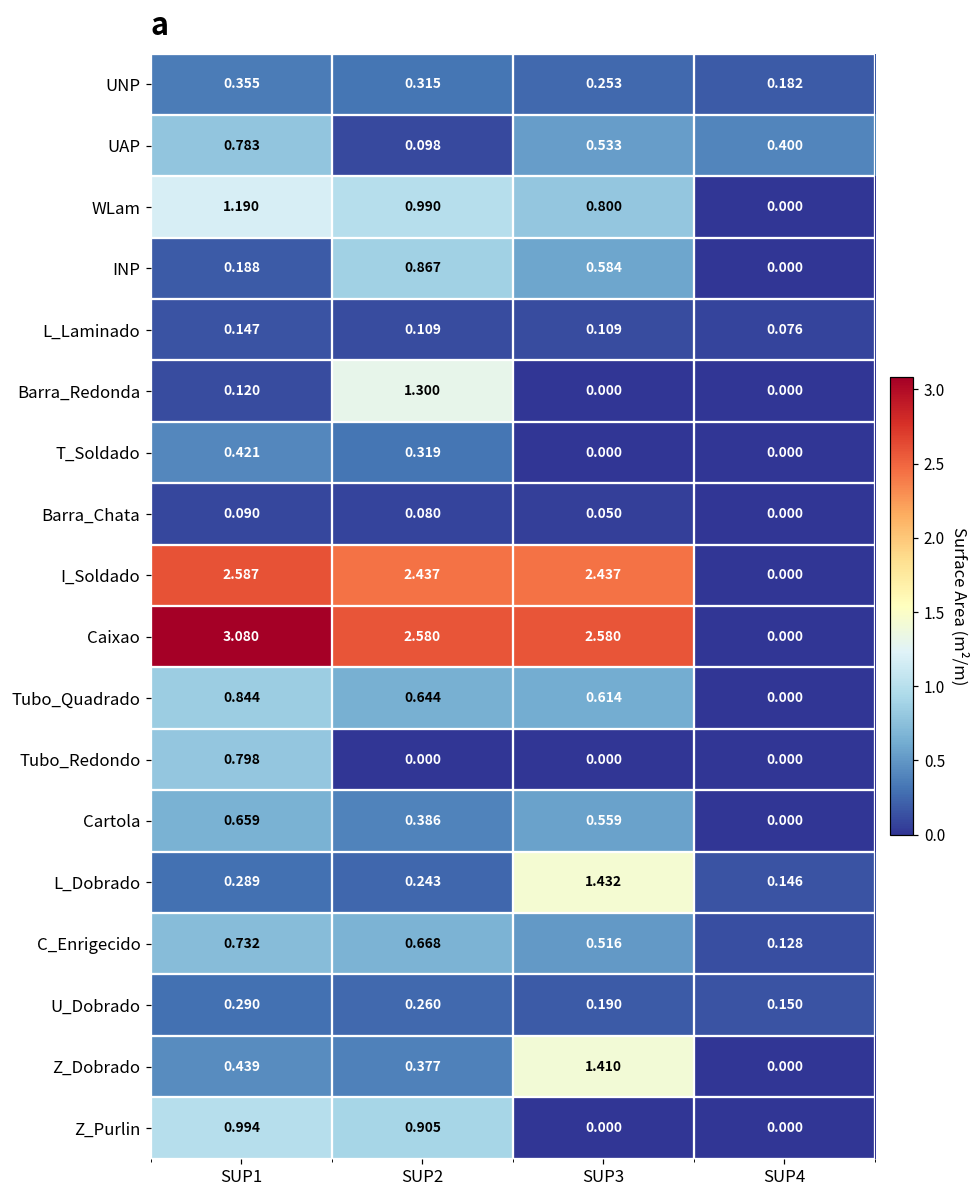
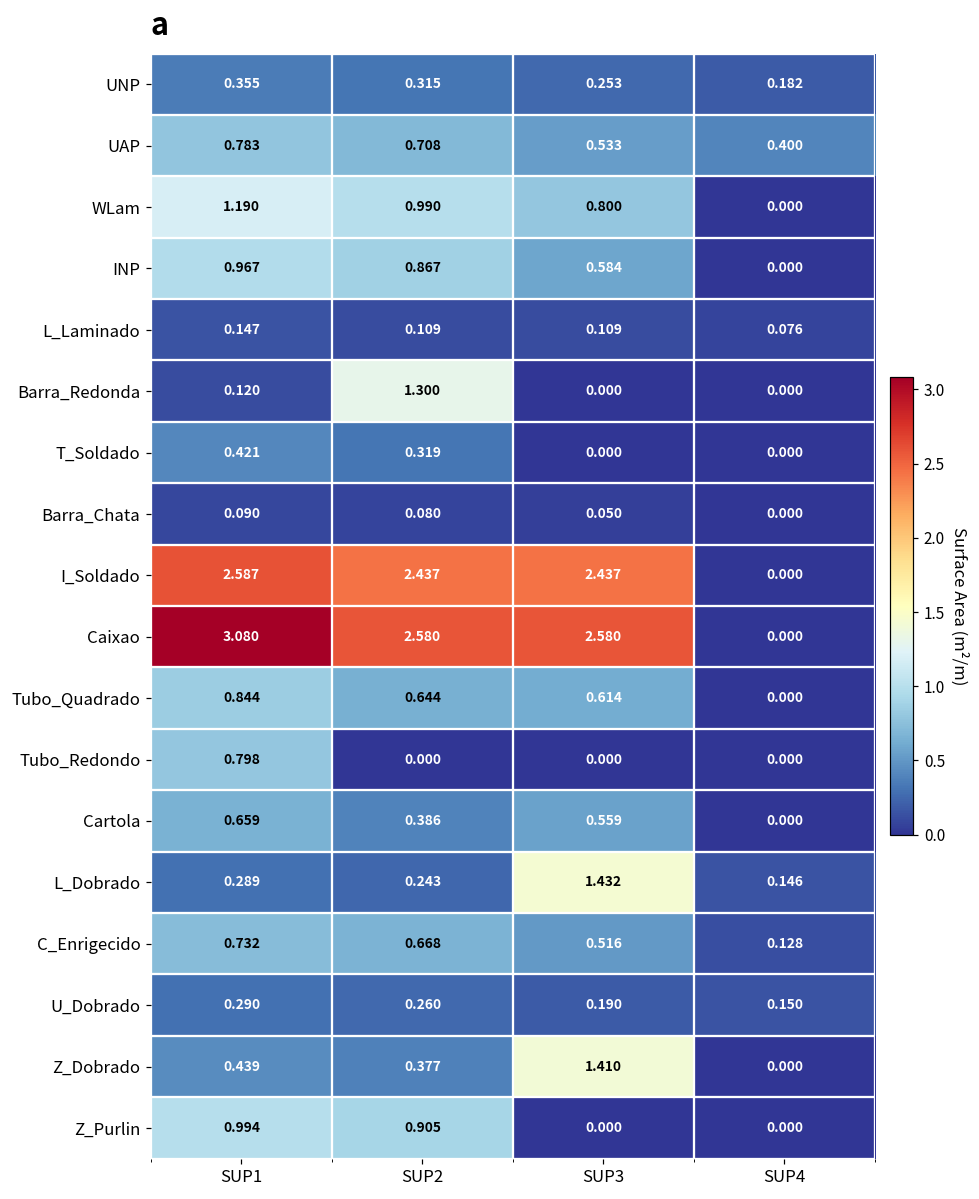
  {
    "UNP": {
      "SUP1": 0.355,
      "SUP2": 0.315,
      "SUP3": 0.253,
      "SUP4": 0.182
    },
    "UAP": {
      "SUP1": 0.783,
-     "SUP2": 0.098,
+     "SUP2": 0.708,
      "SUP3": 0.533,
      "SUP4": 0.400
    },
    "WLam": {
      "SUP1": 1.190,
      "SUP2": 0.990,
      "SUP3": 0.800,
      "SUP4": 0.000
    },
    "INP": {
-     "SUP1": 0.188,
+     "SUP1": 0.967,
      "SUP2": 0.867,
      "SUP3": 0.584,
      "SUP4": 0.000
    },
    "L_Laminado": {
      "SUP1": 0.147,
      "SUP2": 0.109,
      "SUP3": 0.109,
      "SUP4": 0.076
    },
    "Barra_Redonda": {
      "SUP1": 0.120,
      "SUP2": 1.300,
      "SUP3": 0.000,
      "SUP4": 0.000
    },
    "T_Soldado": {
      "SUP1": 0.421,
      "SUP2": 0.319,
      "SUP3": 0.000,
      "SUP4": 0.000
    },
    "Barra_Chata": {
      "SUP1": 0.090,
      "SUP2": 0.080,
      "SUP3": 0.050,
      "SUP4": 0.000
    },
    "I_Soldado": {
      "SUP1": 2.587,
      "SUP2": 2.437,
      "SUP3": 2.437,
      "SUP4": 0.000
    },
    "Caixao": {
      "SUP1": 3.080,
      "SUP2": 2.580,
      "SUP3": 2.580,
      "SUP4": 0.000
    },
    "Tubo_Quadrado": {
      "SUP1": 0.844,
      "SUP2": 0.644,
      "SUP3": 0.614,
      "SUP4": 0.000
    },
    "Tubo_Redondo": {
      "SUP1": 0.798,
      "SUP2": 0.000,
      "SUP3": 0.000,
      "SUP4": 0.000
    },
    "Cartola": {
      "SUP1": 0.659,
      "SUP2": 0.386,
      "SUP3": 0.559,
      "SUP4": 0.000
    },
    "L_Dobrado": {
      "SUP1": 0.289,
      "SUP2": 0.243,
      "SUP3": 1.432,
      "SUP4": 0.146
    },
    "C_Enrigecido": {
      "SUP1": 0.732,
      "SUP2": 0.668,
      "SUP3": 0.516,
      "SUP4": 0.128
    },
    "U_Dobrado": {
      "SUP1": 0.290,
      "SUP2": 0.260,
      "SUP3": 0.190,
      "SUP4": 0.150
    },
    "Z_Dobrado": {
      "SUP1": 0.439,
      "SUP2": 0.377,
      "SUP3": 1.410,
      "SUP4": 0.000
    },
    "Z_Purlin": {
      "SUP1": 0.994,
      "SUP2": 0.905,
      "SUP3": 0.000,
      "SUP4": 0.000
    }
  }
